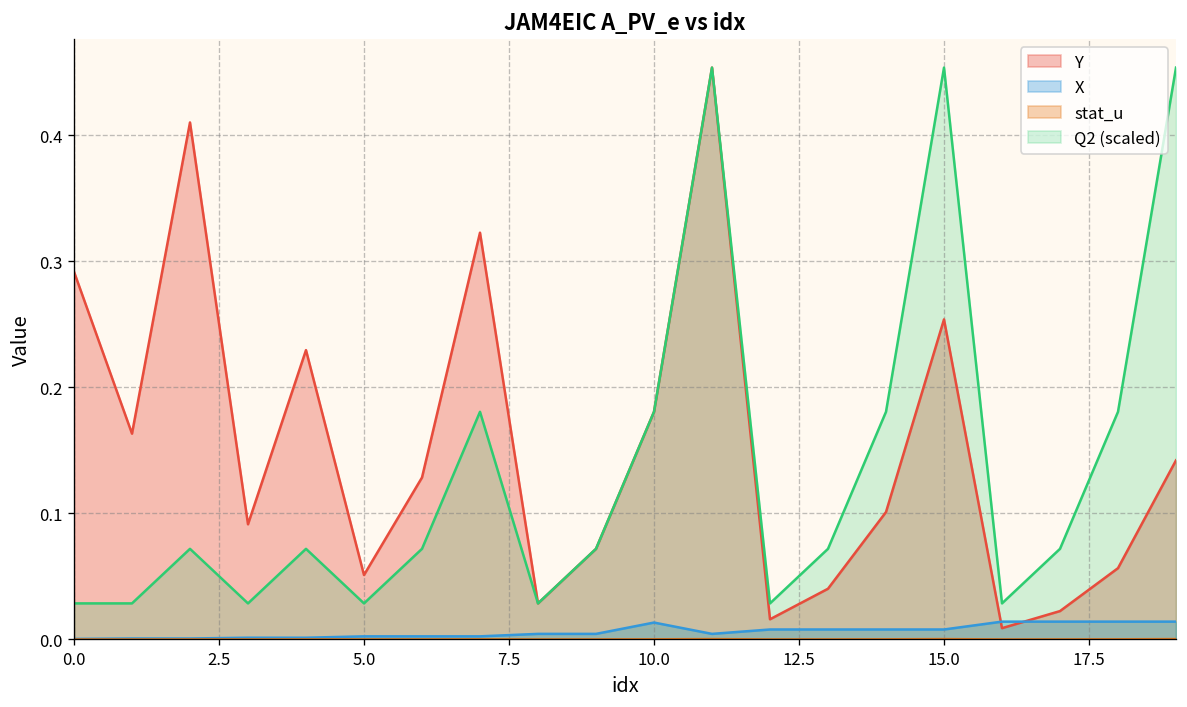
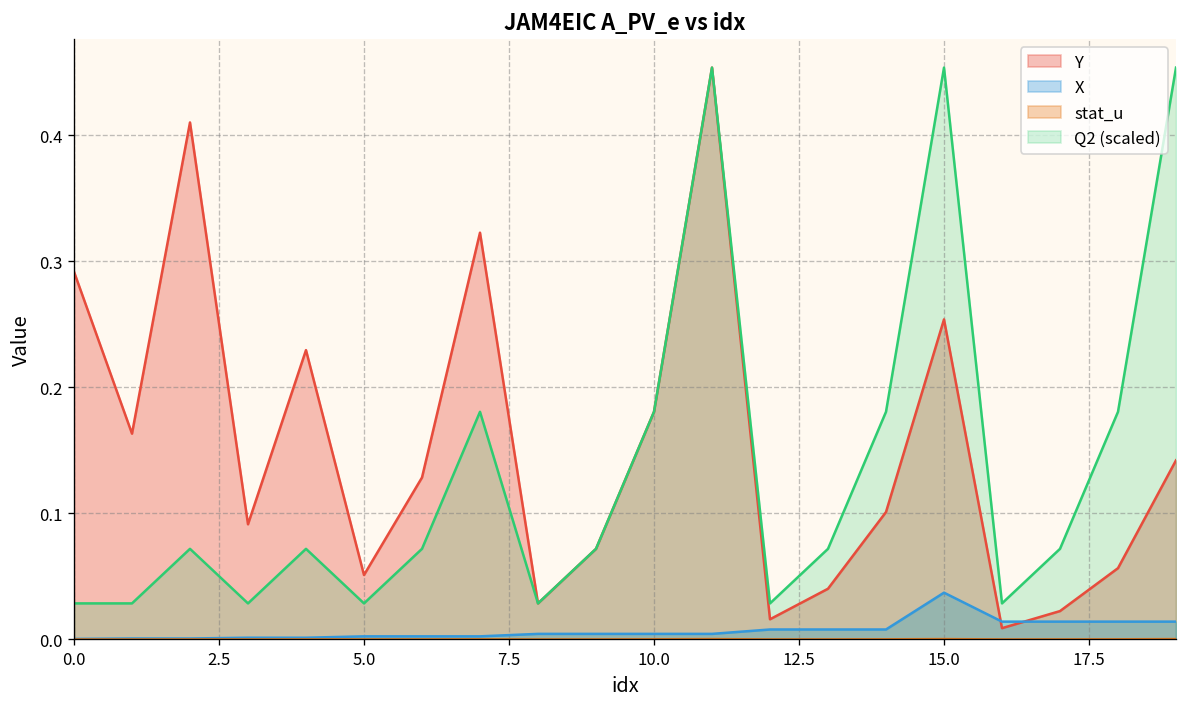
  {
    "X": {
      "5.0": 0.002,
-     "10.0": 0.013,
-     "15.0": 0.008
+     "10.0": 0.004,
+     "15.0": 0.037
    },
    "Q2 (scaled)": {
      "0.0": 0.029,
      "5.0": 0.029,
      "15.0": 0.454
    }
  }
